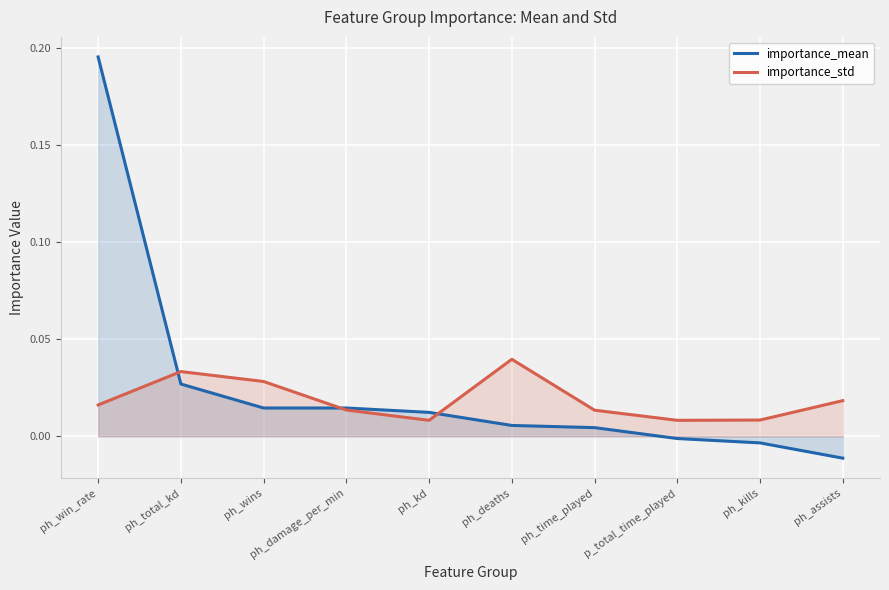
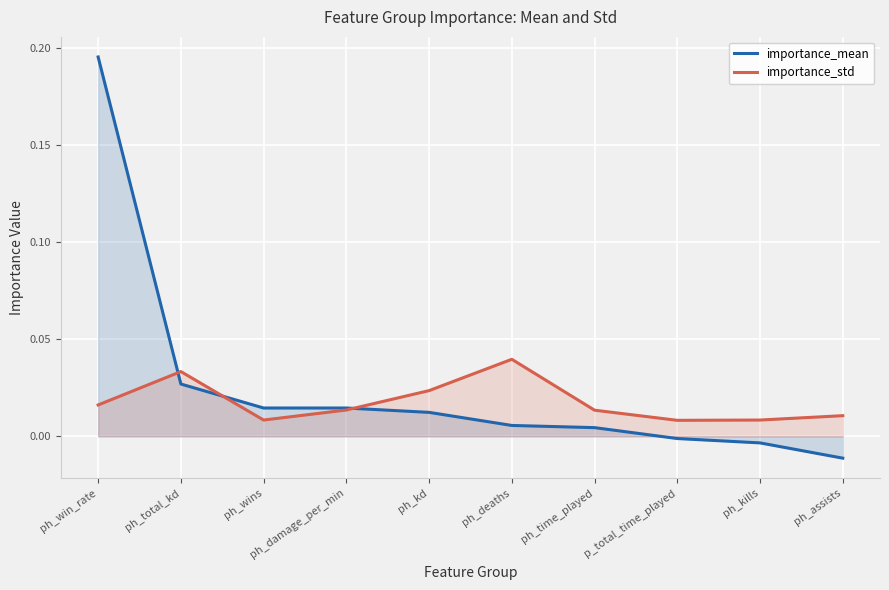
  {
    "importance_std": {
      "ph_win_rate": 0.016,
      "ph_total_kd": 0.033,
-     "ph_wins": 0.028,
-     "ph_kd": 0.008,
+     "ph_wins": 0.008,
+     "ph_kd": 0.024,
      "ph_deaths": 0.040,
      "ph_time_played": 0.013,
      "p_total_time_played": 0.008,
      "ph_kills": 0.008,
-     "ph_assists": 0.018
+     "ph_assists": 0.011
    }
  }
